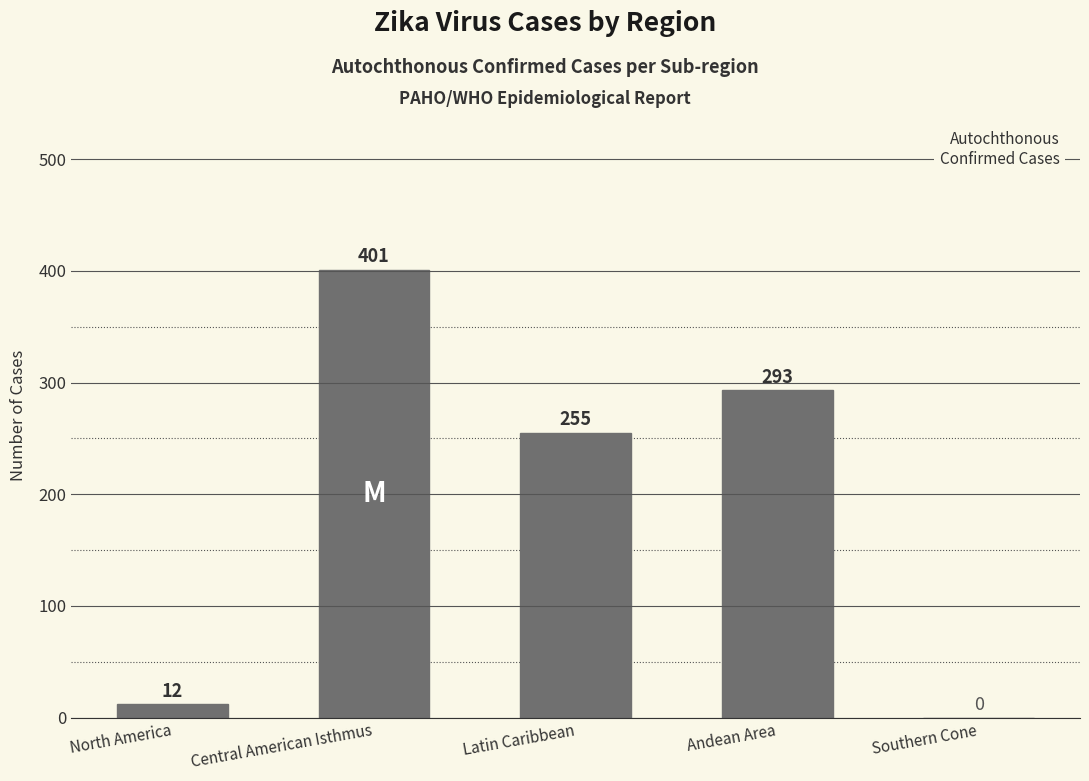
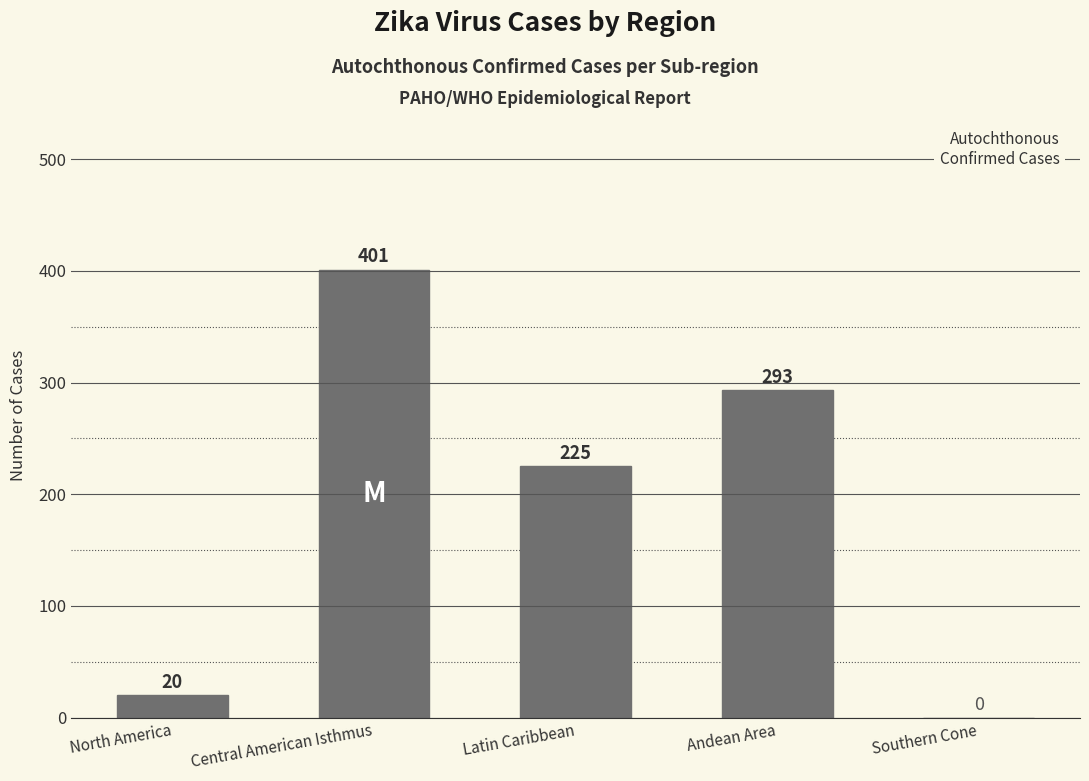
  {
-   "North America": 12,
+   "North America": 20,
    "Central American Isthmus": 401,
-   "Latin Caribbean": 255,
+   "Latin Caribbean": 225,
    "Andean Area": 293,
    "Southern Cone": 0
  }
